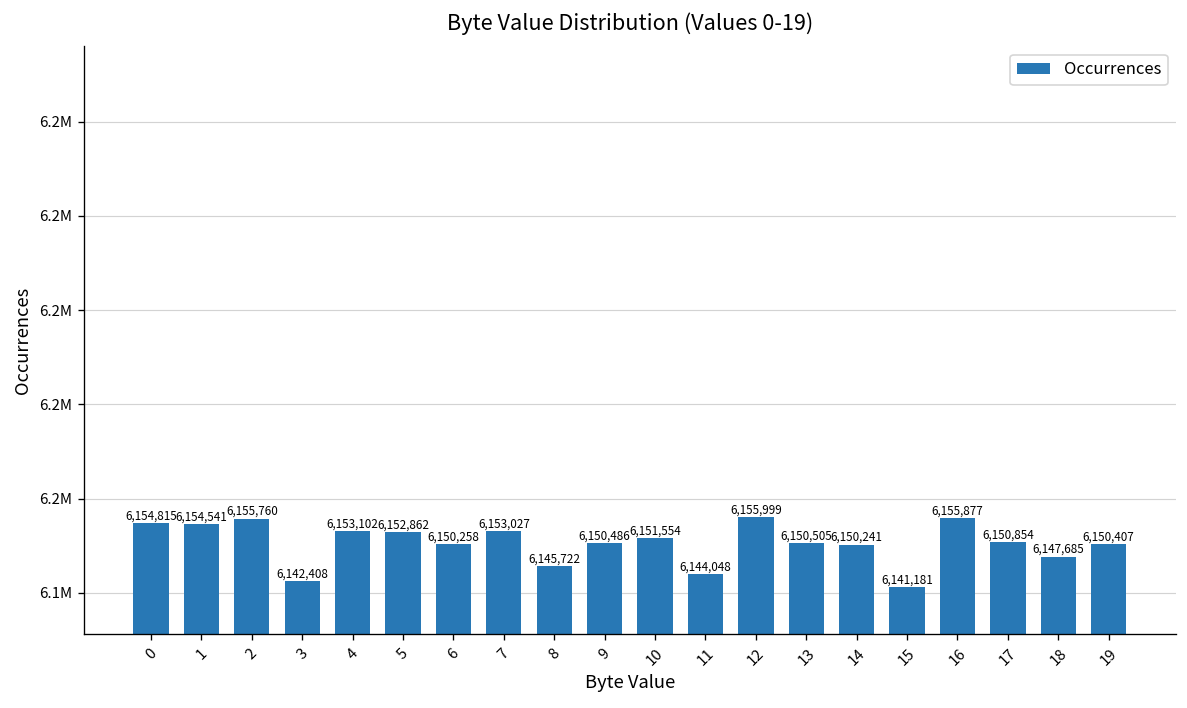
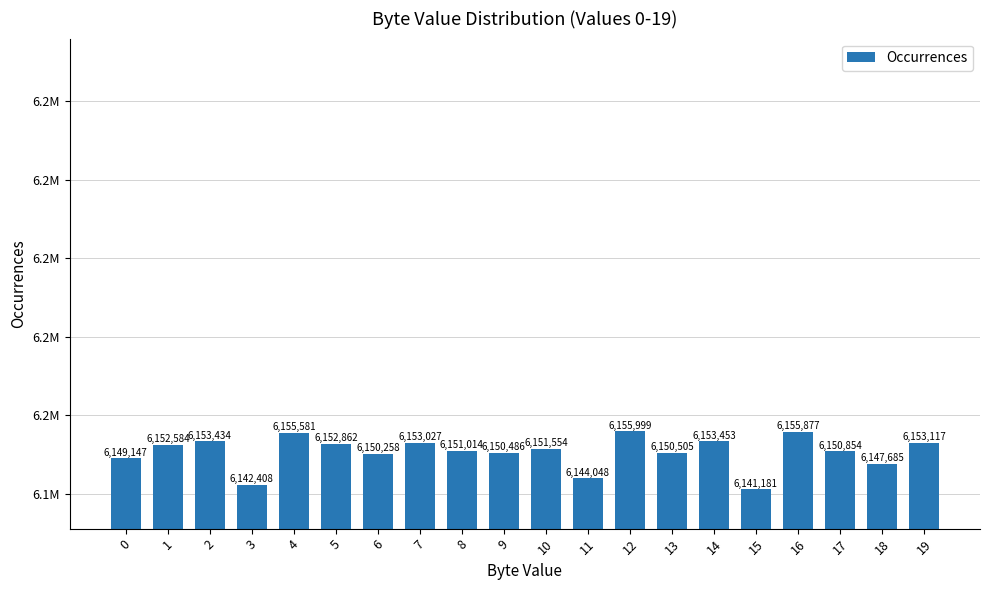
  {
-   "0": "6,154,815",
-   "1": "6,154,541",
-   "2": "6,155,760",
+   "0": "6,149,147",
+   "1": "6,152,584",
+   "2": "6,153,434",
    "3": "6,142,408",
-   "4": "6,153,102",
+   "4": "6,155,581",
    "5": "6,152,862",
    "6": "6,150,258",
    "7": "6,153,027",
-   "8": "6,145,722",
+   "8": "6,151,014",
    "9": "6,150,486",
    "10": "6,151,554",
    "11": "6,144,048",
    "12": "6,155,999",
    "13": "6,150,505",
-   "14": "6,150,241",
+   "14": "6,153,453",
    "15": "6,141,181",
    "16": "6,155,877",
    "17": "6,150,854",
    "18": "6,147,685",
-   "19": "6,150,407"
+   "19": "6,153,117"
  }
